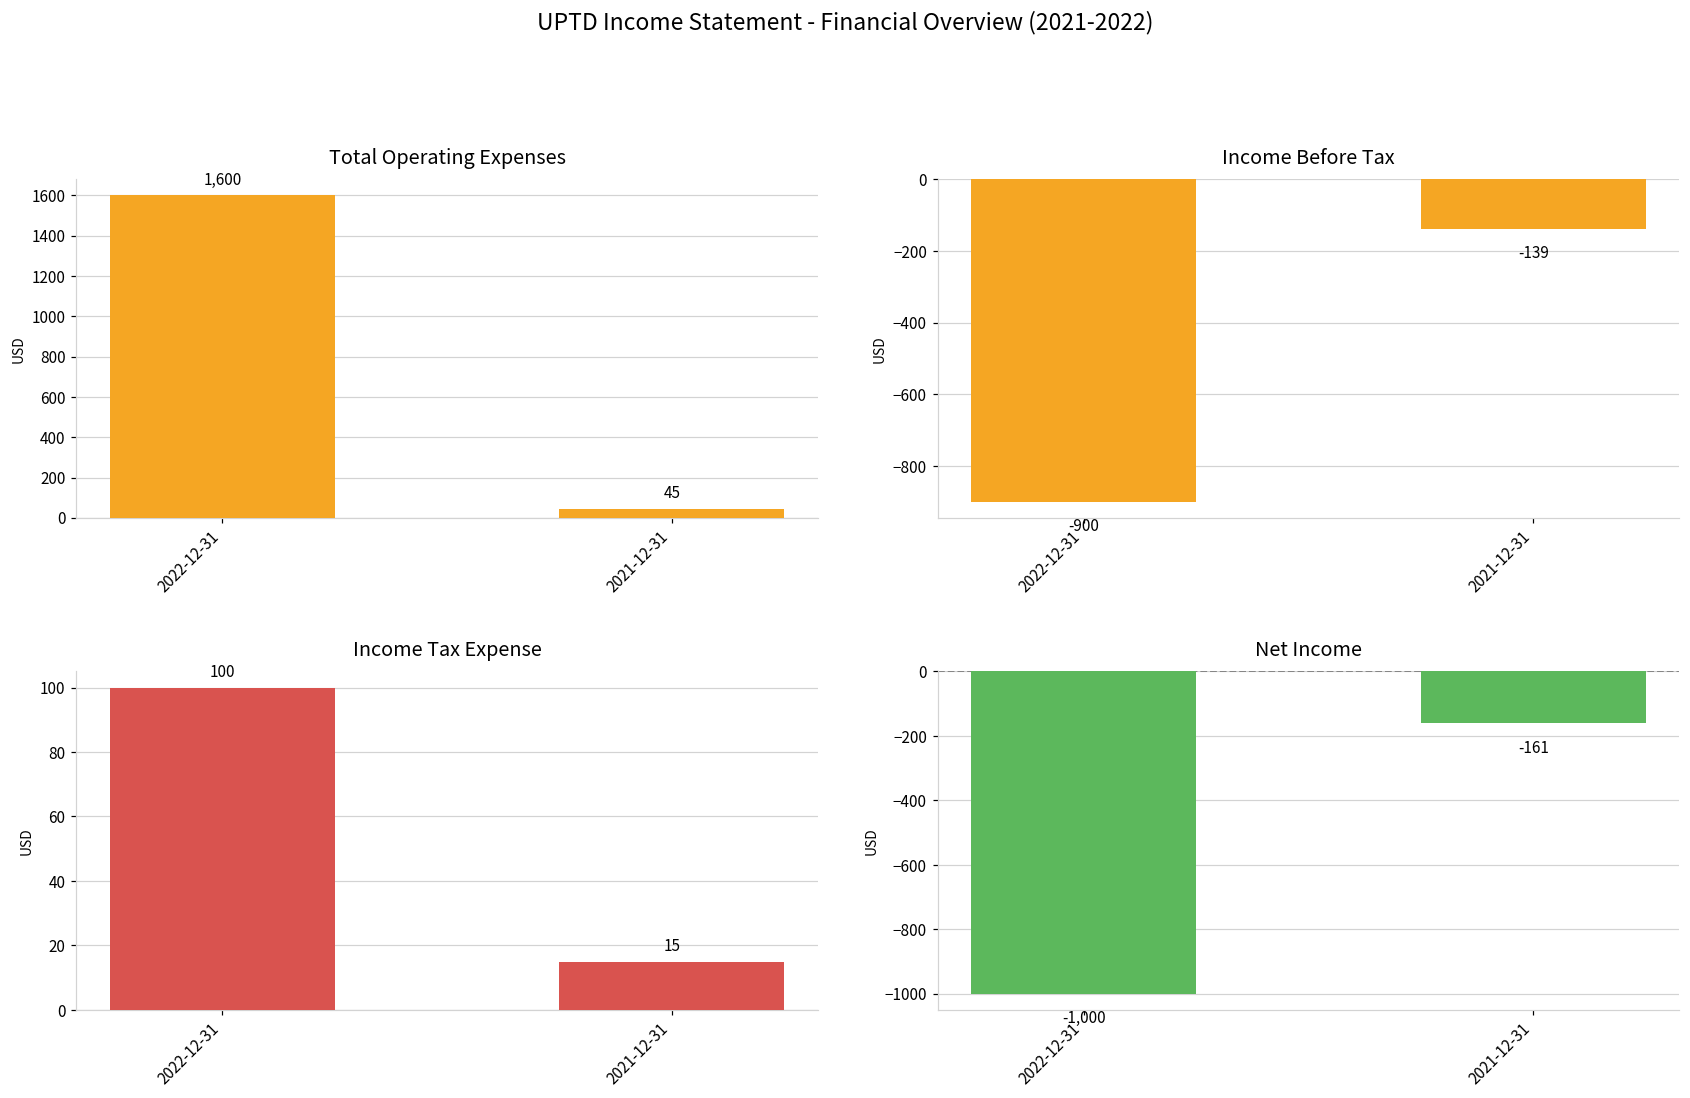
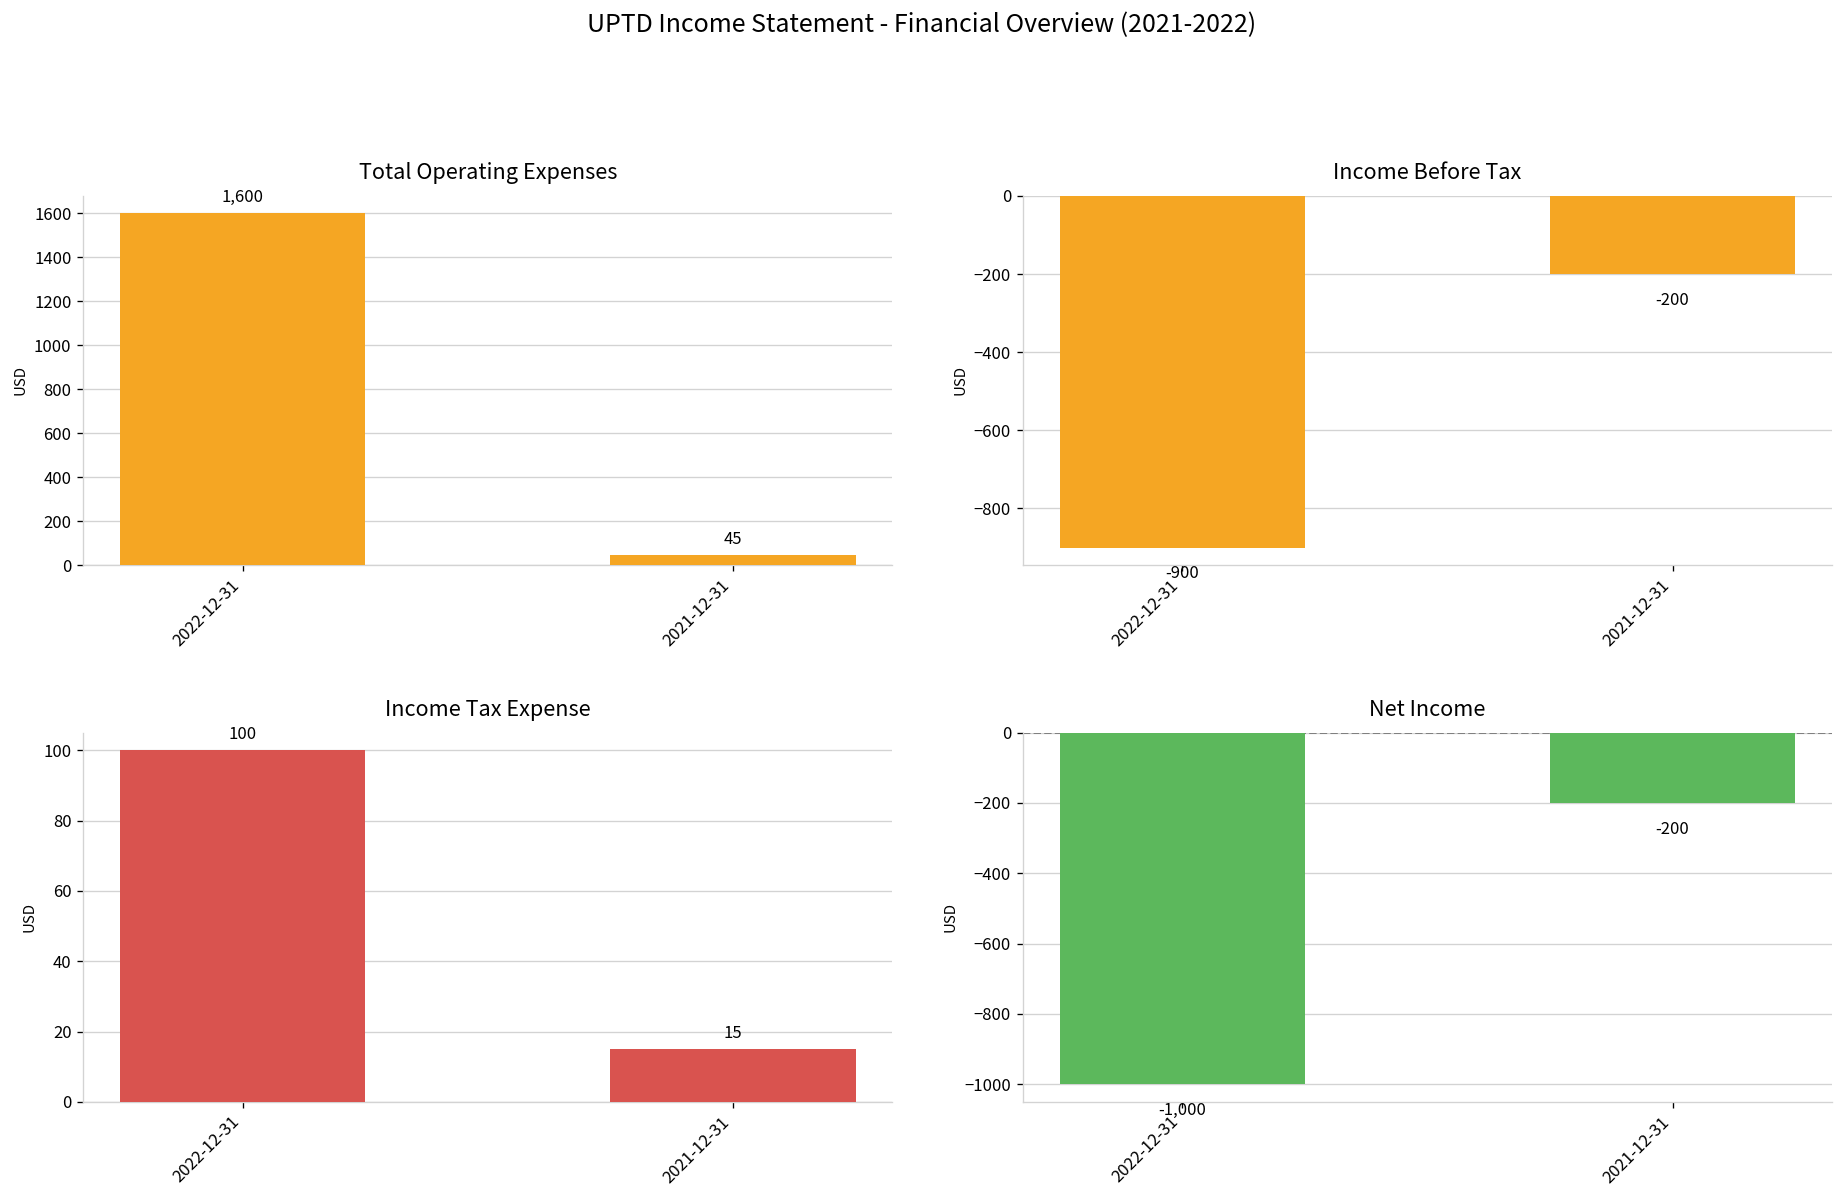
  {
    "Total Operating Expenses": {
      "2022-12-31": "1,600",
      "2021-12-31": "45"
    },
    "Income Before Tax": {
      "2022-12-31": "-900",
-     "2021-12-31": "-139"
+     "2021-12-31": "-200"
    },
    "Income Tax Expense": {
      "2022-12-31": "100",
      "2021-12-31": "15"
    },
    "Net Income": {
      "2022-12-31": "-1,000",
-     "2021-12-31": "-161"
+     "2021-12-31": "-200"
    }
  }
